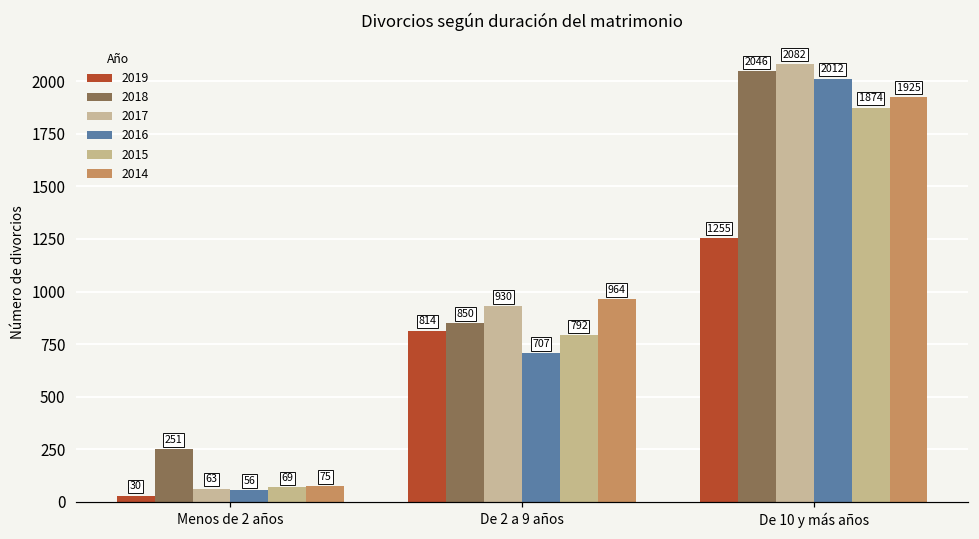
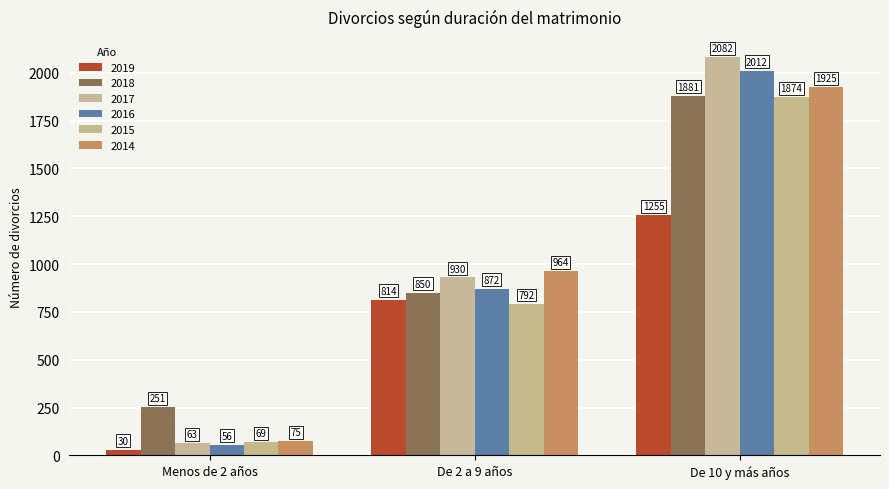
  {
    "2018": {
-     "De 10 y más años": 2046
+     "De 10 y más años": 1881
    },
    "2016": {
-     "De 2 a 9 años": 707
+     "De 2 a 9 años": 872
    }
  }
